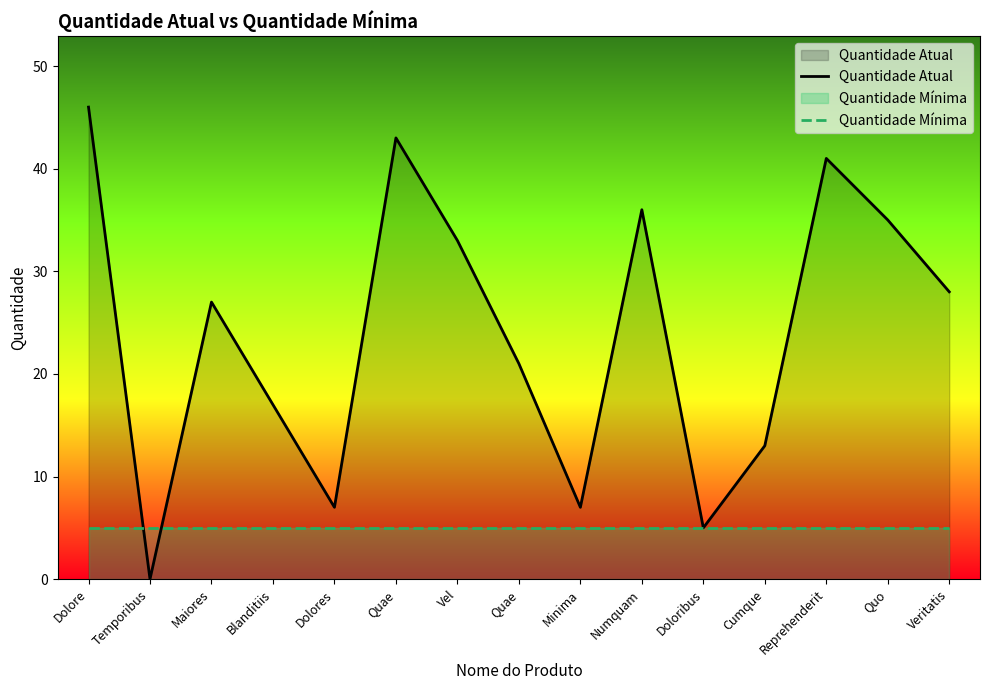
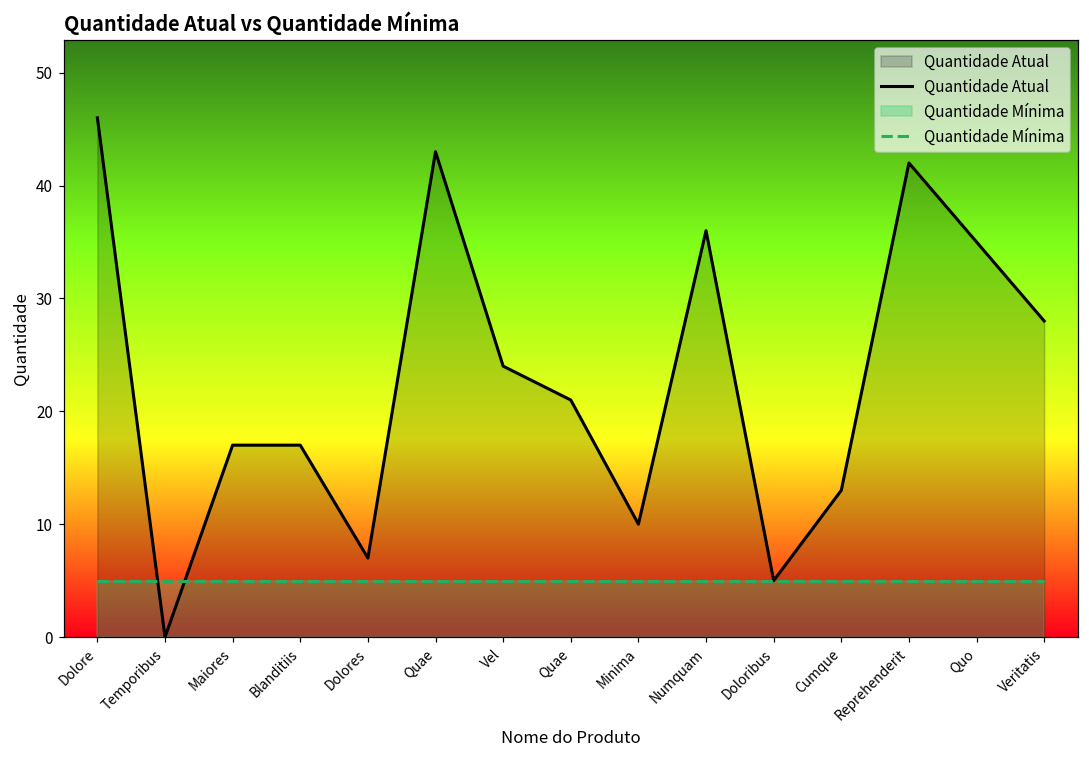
  {
    "Quantidade Atual": {
      "Dolore": 46,
      "Temporibus": 0,
-     "Maiores": 27,
+     "Maiores": 17,
      "Blanditiis": 17,
      "Dolores": 7,
-     "Vel": 33,
-     "Minima": 7,
+     "Vel": 24,
+     "Minima": 10,
      "Numquam": 36,
      "Cumque": 13,
-     "Reprehenderit": 41,
+     "Reprehenderit": 42,
      "Quo": 35,
      "Veritatis": 28
    },
    "Quantidade Mínima": {
      "Dolore": 5,
      "Temporibus": 5,
      "Maiores": 5,
      "Blanditiis": 5,
      "Dolores": 5,
      "Vel": 5,
      "Minima": 5,
      "Numquam": 5,
      "Cumque": 5,
      "Reprehenderit": 5,
      "Quo": 5,
      "Veritatis": 5
    }
  }
